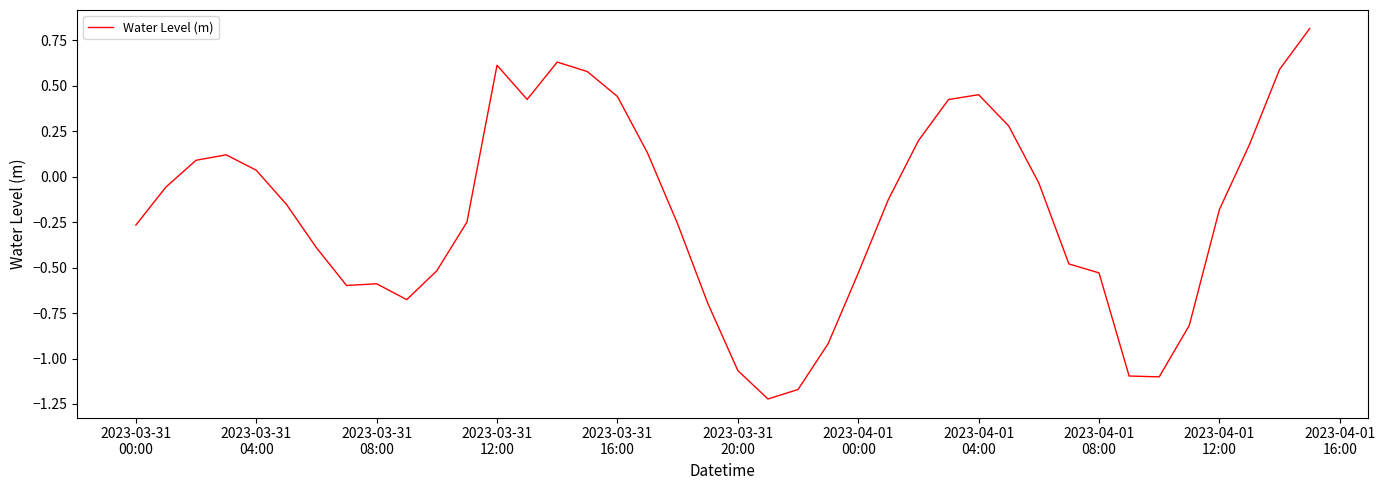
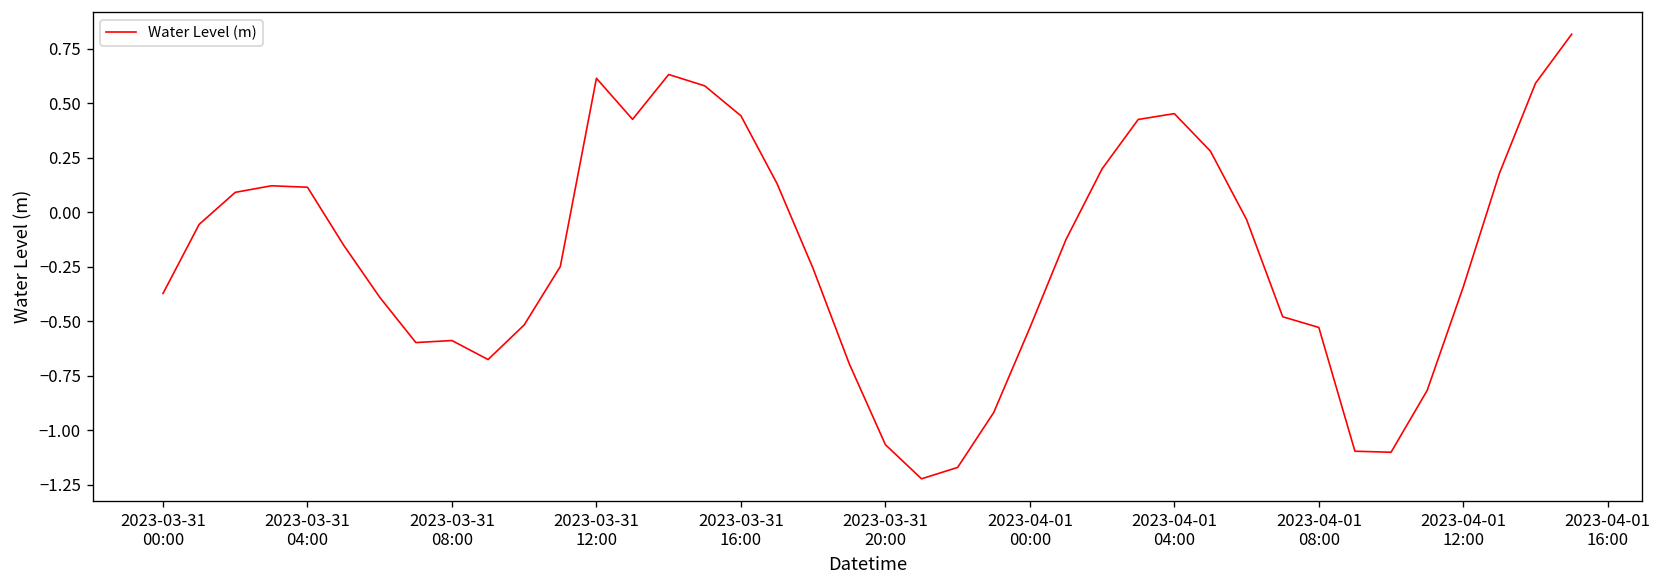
  {
-   "2023-03-31 00:00": -0.27,
-   "2023-03-31 04:00": 0.04,
+   "2023-03-31 00:00": -0.37,
+   "2023-03-31 04:00": 0.11,
    "2023-03-31 08:00": -0.59,
    "2023-03-31 12:00": 0.61,
    "2023-03-31 16:00": 0.44,
    "2023-03-31 20:00": -1.07,
    "2023-04-01 00:00": -0.53,
    "2023-04-01 04:00": 0.45,
    "2023-04-01 08:00": -0.53,
-   "2023-04-01 12:00": -0.18
+   "2023-04-01 12:00": -0.34
  }
